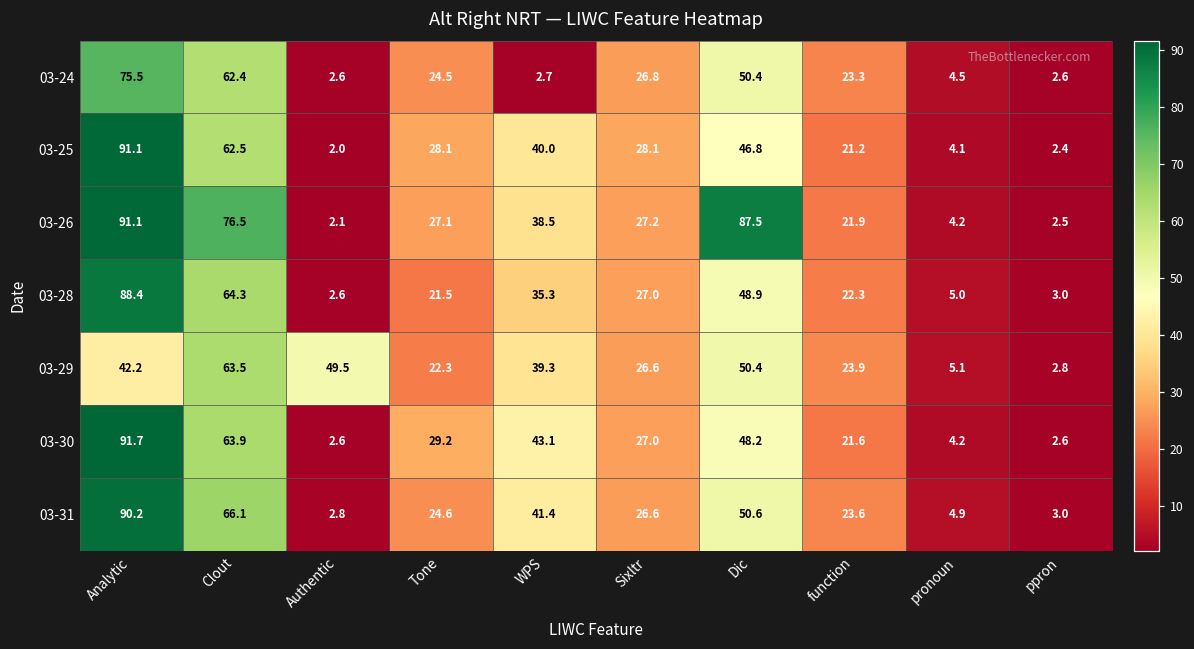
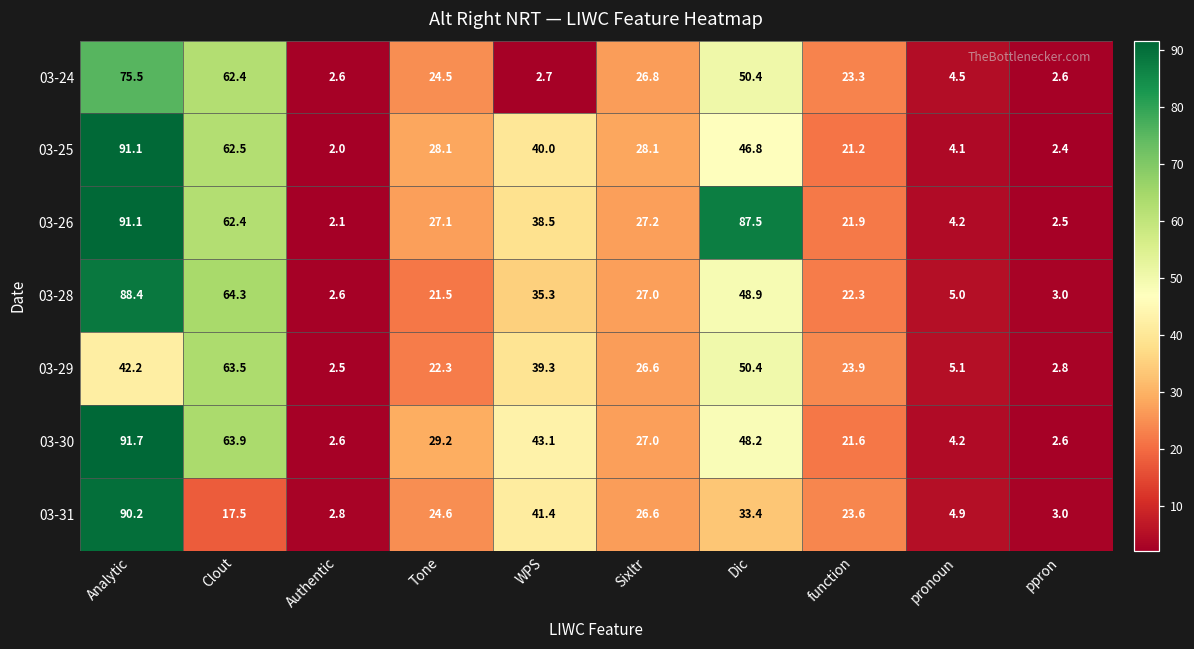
  {
    "03-24": {
      "Analytic": 75.5,
      "Clout": 62.4,
      "Authentic": 2.6,
      "Tone": 24.5,
      "WPS": 2.7,
      "Sixltr": 26.8,
      "Dic": 50.4,
      "function": 23.3,
      "pronoun": 4.5
    },
    "03-25": {
      "Analytic": 91.1,
      "Clout": 62.5,
      "Authentic": 2.0,
      "Tone": 28.1,
      "WPS": 40.0,
      "Sixltr": 28.1,
      "Dic": 46.8,
      "function": 21.2,
      "pronoun": 4.1,
      "ppron": 2.4
    },
    "03-26": {
      "Analytic": 91.1,
-     "Clout": 76.5,
+     "Clout": 62.4,
      "Authentic": 2.1,
      "Tone": 27.1,
      "WPS": 38.5,
      "Sixltr": 27.2,
      "Dic": 87.5,
      "function": 21.9,
      "pronoun": 4.2,
      "ppron": 2.5
    },
    "03-28": {
      "Analytic": 88.4,
      "Clout": 64.3,
      "Authentic": 2.6,
      "Tone": 21.5,
      "WPS": 35.3,
      "Sixltr": 27.0,
      "Dic": 48.9,
      "function": 22.3,
      "pronoun": 5.0,
      "ppron": 3.0
    },
    "03-29": {
      "Analytic": 42.2,
      "Clout": 63.5,
-     "Authentic": 49.5,
+     "Authentic": 2.5,
      "Tone": 22.3,
      "WPS": 39.3,
      "Sixltr": 26.6,
      "Dic": 50.4,
      "function": 23.9,
      "pronoun": 5.1,
      "ppron": 2.8
    },
    "03-30": {
      "Analytic": 91.7,
      "Clout": 63.9,
      "Authentic": 2.6,
      "Tone": 29.2,
      "WPS": 43.1,
      "Sixltr": 27.0,
      "Dic": 48.2,
      "function": 21.6,
      "pronoun": 4.2,
      "ppron": 2.6
    },
    "03-31": {
      "Analytic": 90.2,
-     "Clout": 66.1,
+     "Clout": 17.5,
      "Authentic": 2.8,
      "Tone": 24.6,
      "WPS": 41.4,
      "Sixltr": 26.6,
-     "Dic": 50.6,
+     "Dic": 33.4,
      "function": 23.6,
      "pronoun": 4.9,
      "ppron": 3.0
    }
  }
